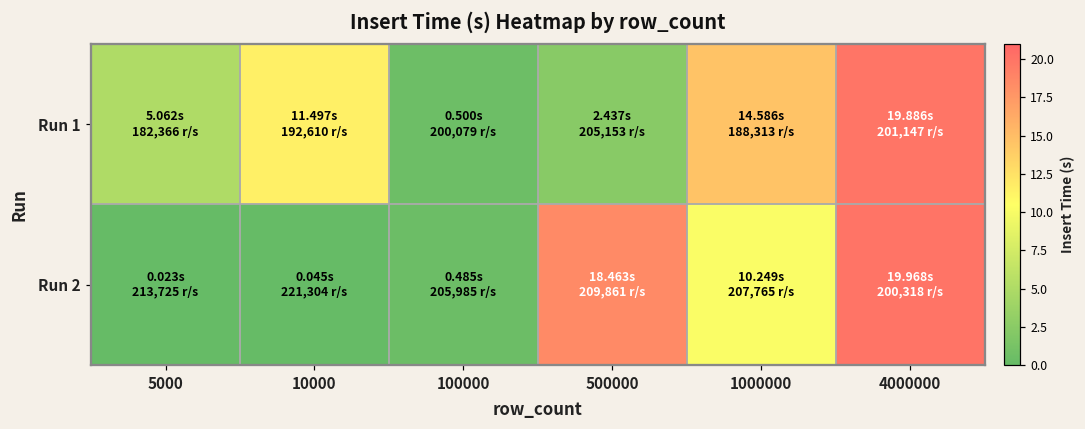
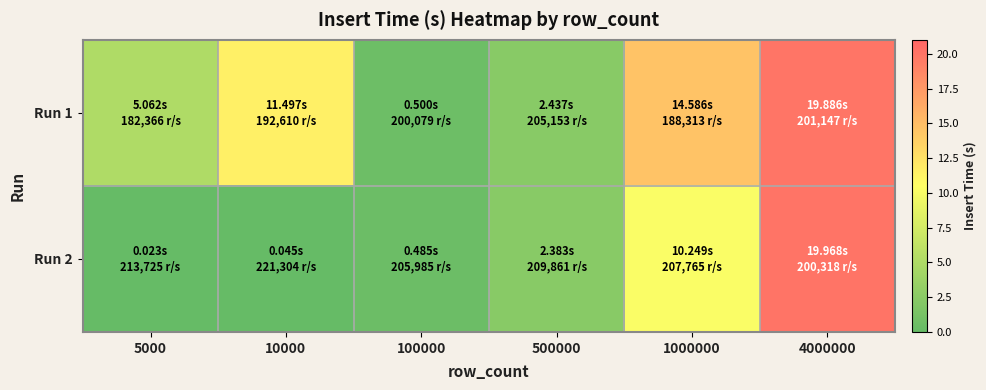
  {
    "Run 2": {
-     "500000": "18.463s"
+     "500000": "2.383s"
    }
  }
